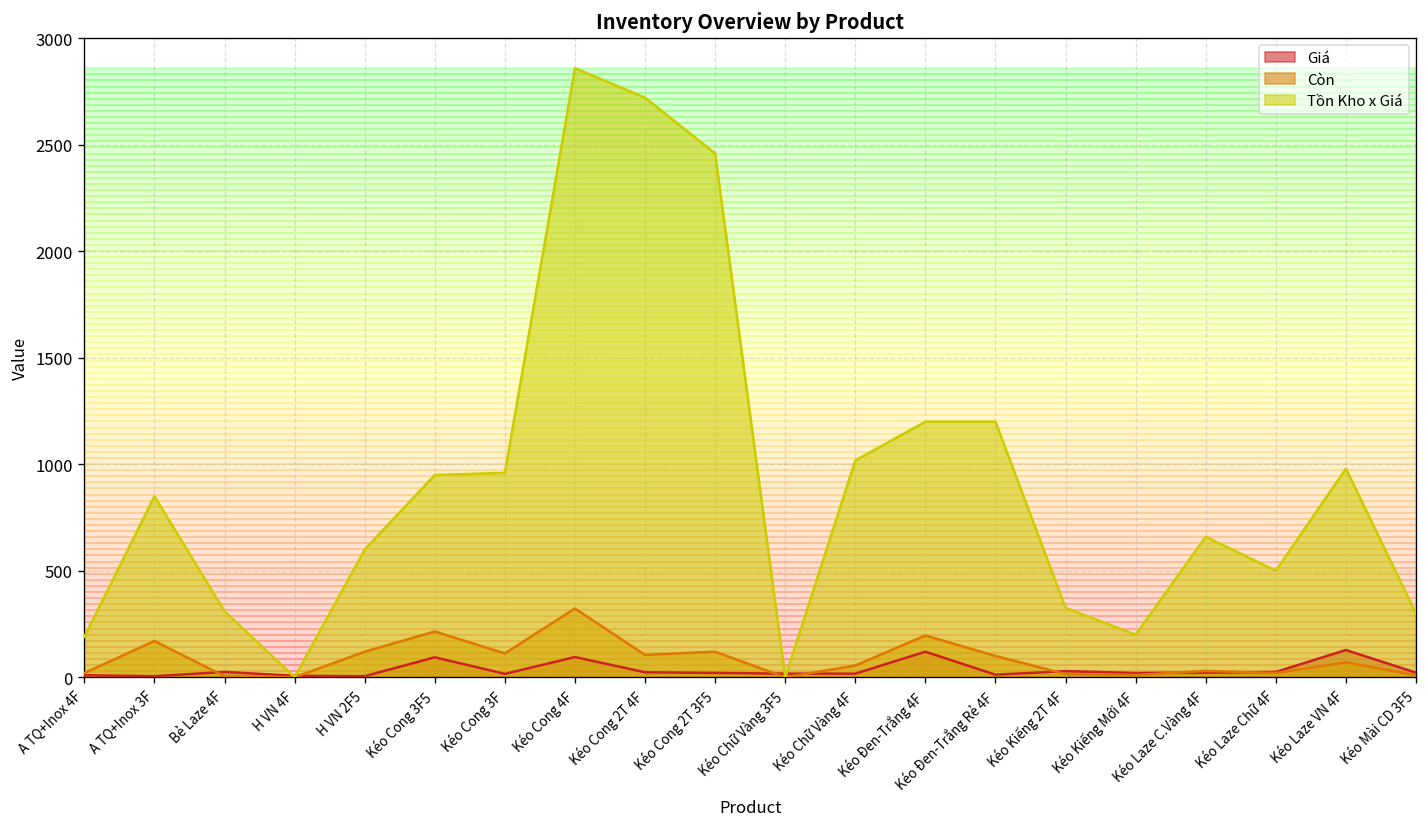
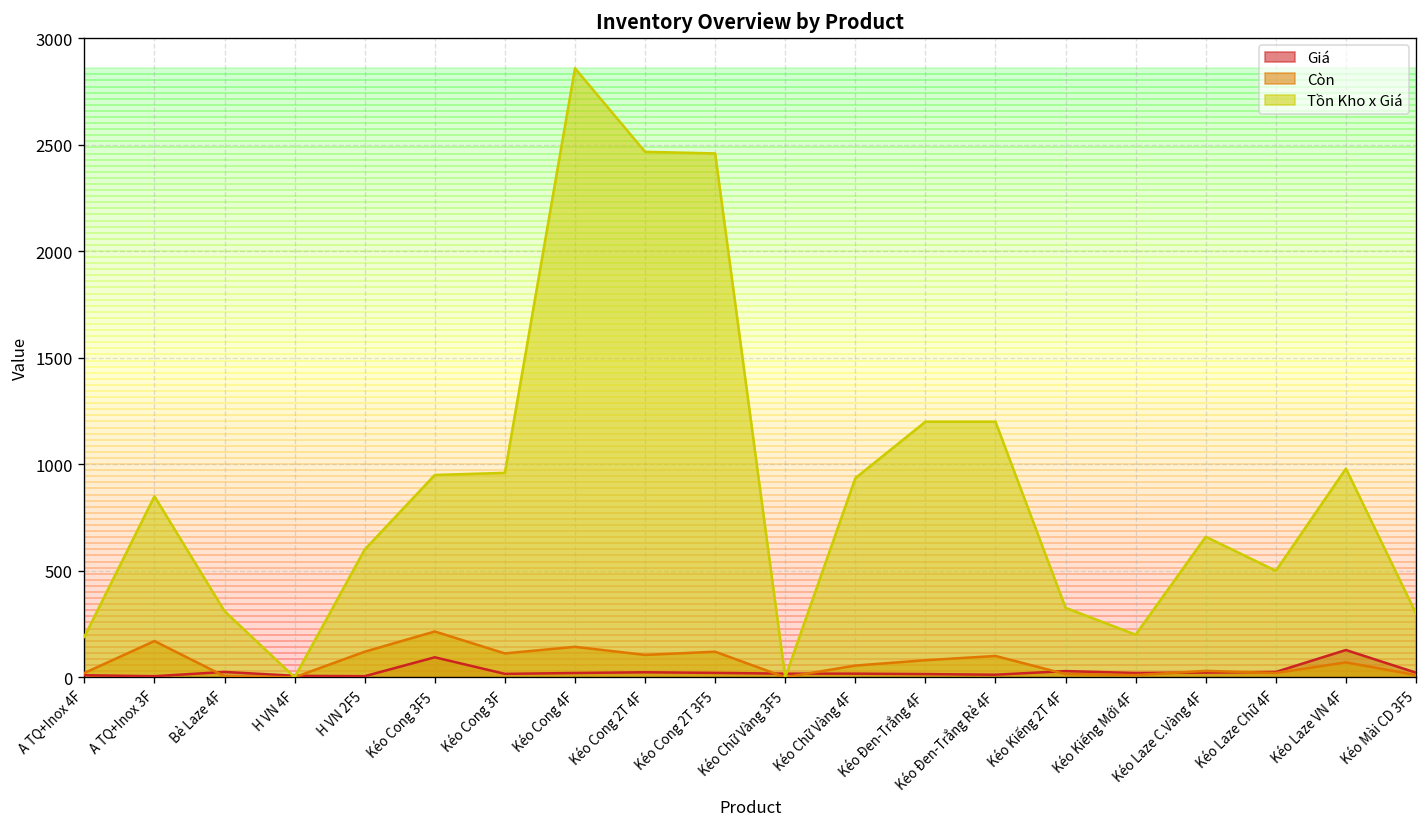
  {
    "Giá": {
      "A TQ+Inox 3F": 10,
      "Bẻ Laze 4F": 30,
      "H VN 2F5": 10,
      "Kéo Cong 3F5": 90,
      "Kéo Cong 3F": 20,
-     "Kéo Cong 4F": 90,
+     "Kéo Cong 4F": 20,
      "Kéo Cong 2T 4F": 20,
      "Kéo Cong 2T 3F5": 20,
      "Kéo Chữ Vàng 3F5": 20,
      "Kéo Chữ Vàng 4F": 20,
-     "Kéo Đen-Trắng 4F": 120,
+     "Kéo Đen-Trắng 4F": 20,
      "Kéo Đen-Trắng Rẻ 4F": 10,
      "Kéo Laze VN 4F": 130
    },
    "Còn": {
      "A TQ+Inox 3F": 170,
      "Bẻ Laze 4F": 10,
      "H VN 2F5": 120,
      "Kéo Cong 3F5": 220,
      "Kéo Cong 3F": 110,
-     "Kéo Cong 4F": 320,
+     "Kéo Cong 4F": 140,
      "Kéo Cong 2T 4F": 110,
      "Kéo Cong 2T 3F5": 120,
      "Kéo Chữ Vàng 4F": 60,
-     "Kéo Đen-Trắng 4F": 200,
+     "Kéo Đen-Trắng 4F": 80,
      "Kéo Đen-Trắng Rẻ 4F": 100,
      "Kéo Laze VN 4F": 70
    },
    "Tồn Kho x Giá": {
      "A TQ+Inox 4F": 190,
      "A TQ+Inox 3F": 850,
      "Bẻ Laze 4F": 310,
      "H VN 2F5": 600,
      "Kéo Cong 3F5": 950,
      "Kéo Cong 3F": 960,
      "Kéo Cong 4F": 2860,
-     "Kéo Cong 2T 4F": 2720,
+     "Kéo Cong 2T 4F": 2470,
      "Kéo Cong 2T 3F5": 2460,
-     "Kéo Chữ Vàng 4F": 1020,
+     "Kéo Chữ Vàng 4F": 940,
      "Kéo Đen-Trắng 4F": 1200,
      "Kéo Đen-Trắng Rẻ 4F": 1200,
      "Kéo Kiếng 2T 4F": 330,
      "Kéo Kiếng Mới 4F": 200,
      "Kéo Laze C.Vàng 4F": 660,
      "Kéo Laze Chữ 4F": 500,
      "Kéo Laze VN 4F": 980,
      "Kéo Mài CD 3F5": 300
    }
  }
